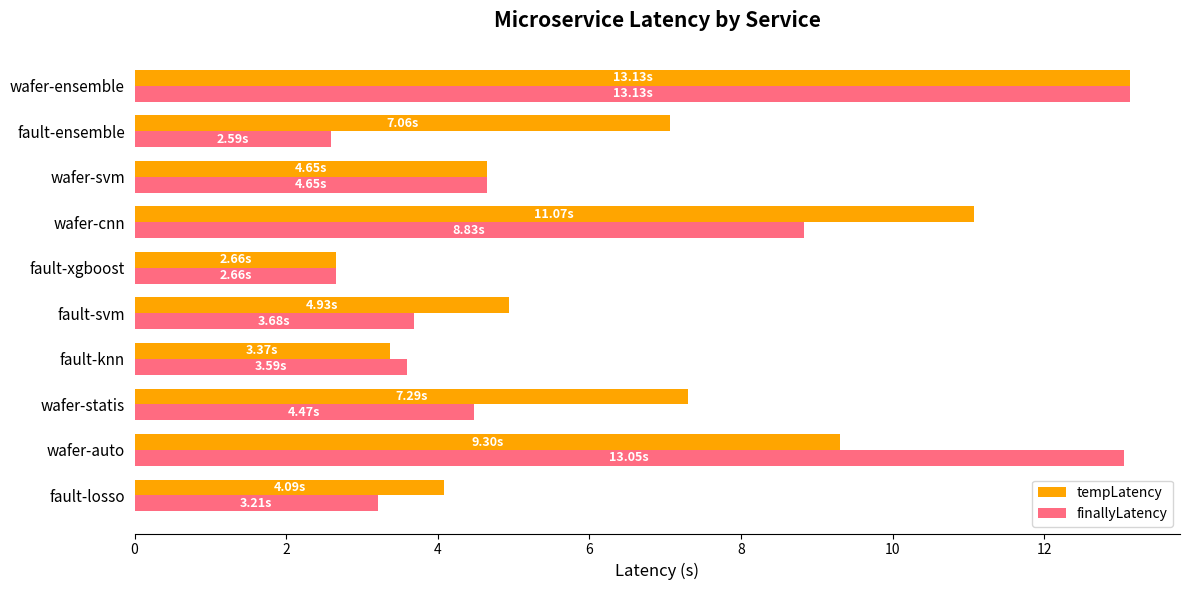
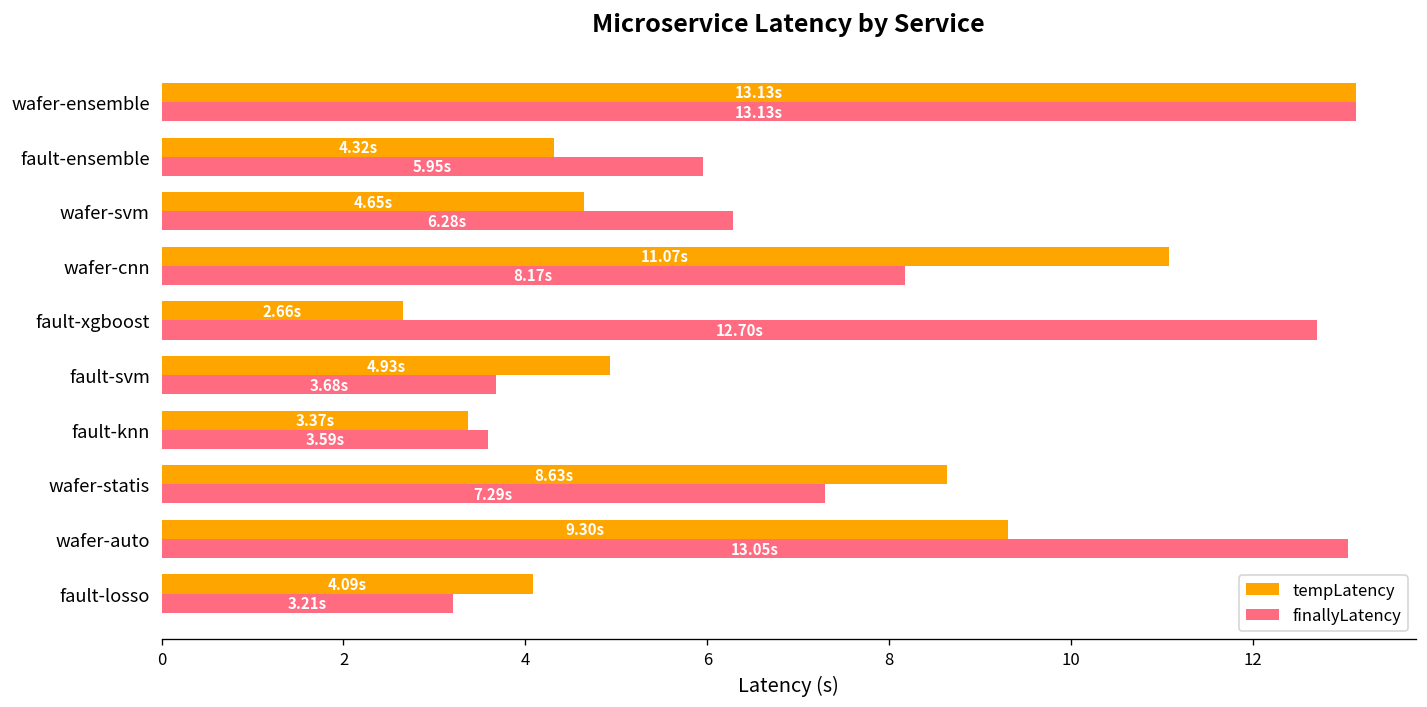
  {
    "tempLatency": {
      "wafer-ensemble": "13.13s",
-     "fault-ensemble": "7.06s",
+     "fault-ensemble": "4.32s",
      "wafer-svm": "4.65s",
      "wafer-cnn": "11.07s",
      "fault-xgboost": "2.66s",
      "fault-svm": "4.93s",
      "fault-knn": "3.37s",
-     "wafer-statis": "7.29s",
+     "wafer-statis": "8.63s",
      "wafer-auto": "9.30s",
      "fault-losso": "4.09s"
    },
    "finallyLatency": {
      "wafer-ensemble": "13.13s",
-     "fault-ensemble": "2.59s",
-     "wafer-svm": "4.65s",
-     "wafer-cnn": "8.83s",
-     "fault-xgboost": "2.66s",
+     "fault-ensemble": "5.95s",
+     "wafer-svm": "6.28s",
+     "wafer-cnn": "8.17s",
+     "fault-xgboost": "12.70s",
      "fault-svm": "3.68s",
      "fault-knn": "3.59s",
-     "wafer-statis": "4.47s",
+     "wafer-statis": "7.29s",
      "wafer-auto": "13.05s",
      "fault-losso": "3.21s"
    }
  }
